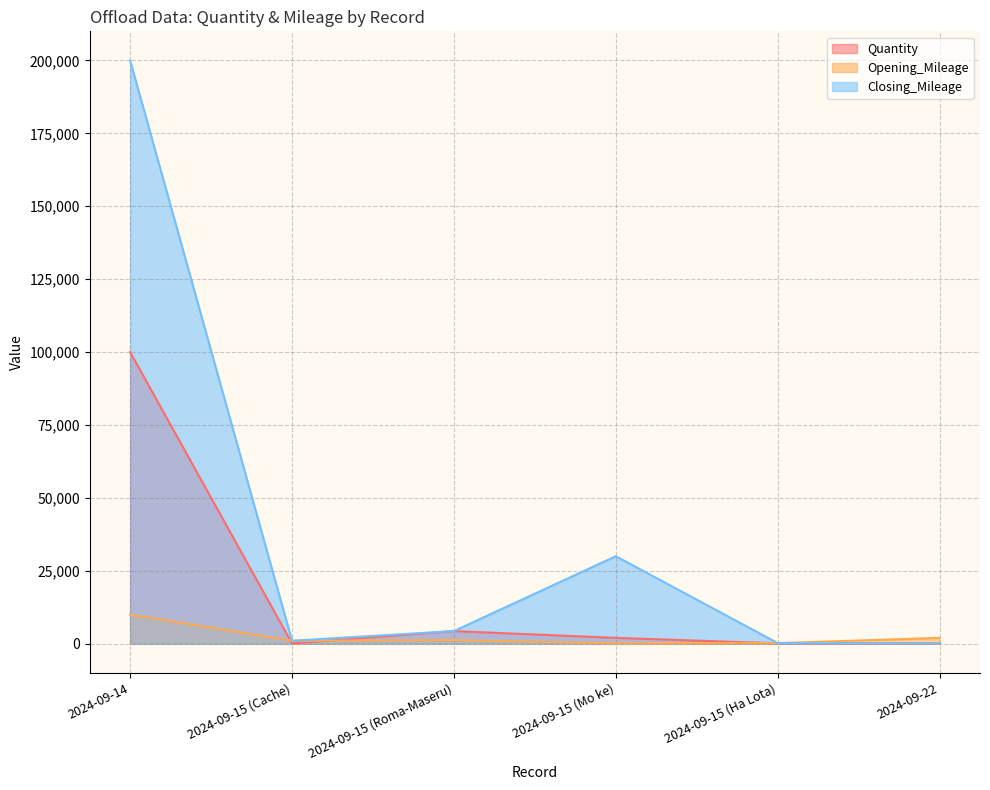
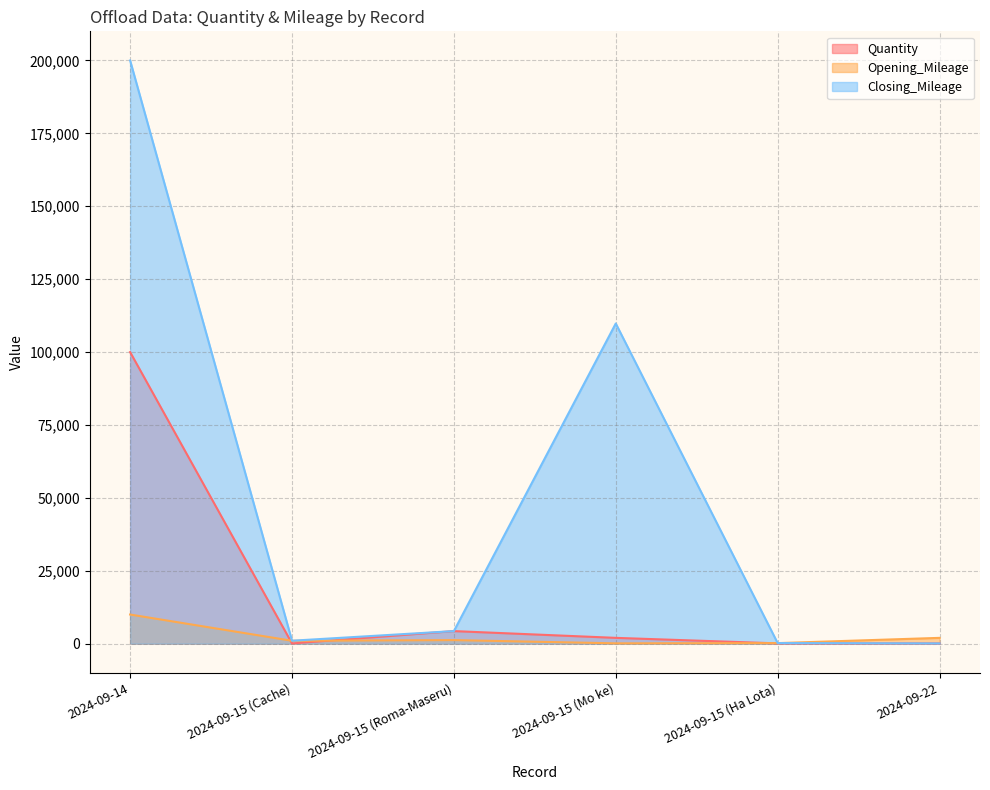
  {
    "Closing_Mileage": {
      "2024-09-14": "200,000",
-     "2024-09-15 (Mo ke)": "30,000"
+     "2024-09-15 (Mo ke)": "110,000"
    }
  }
